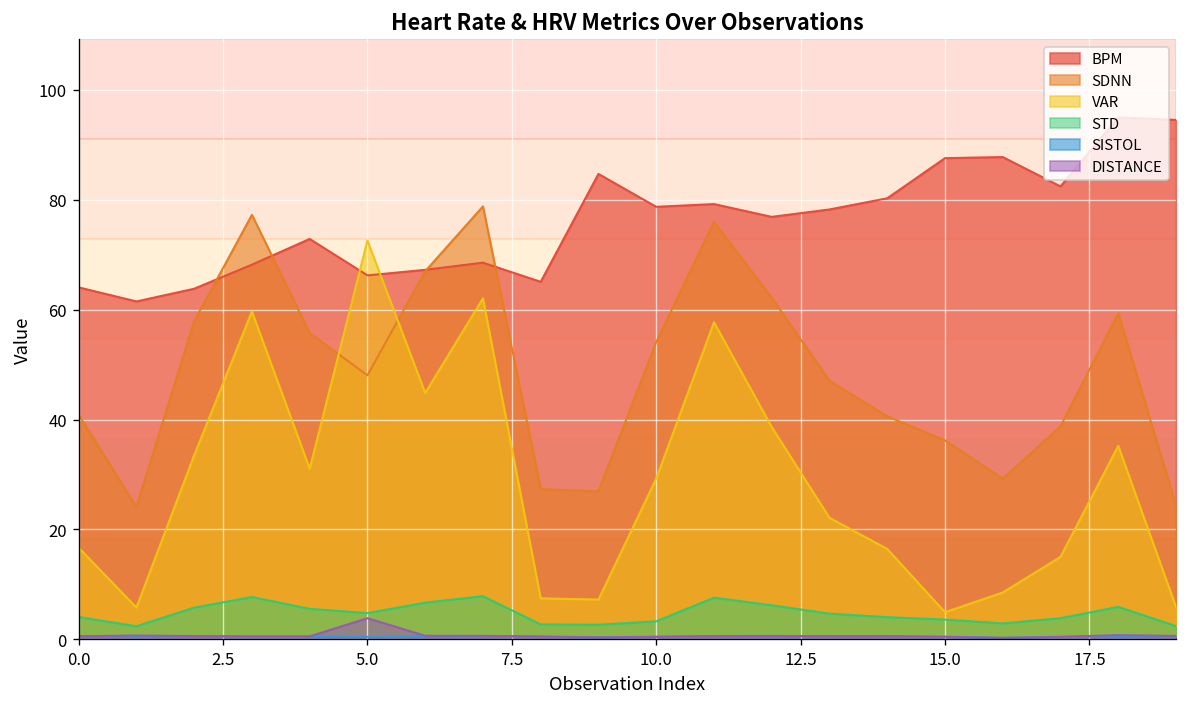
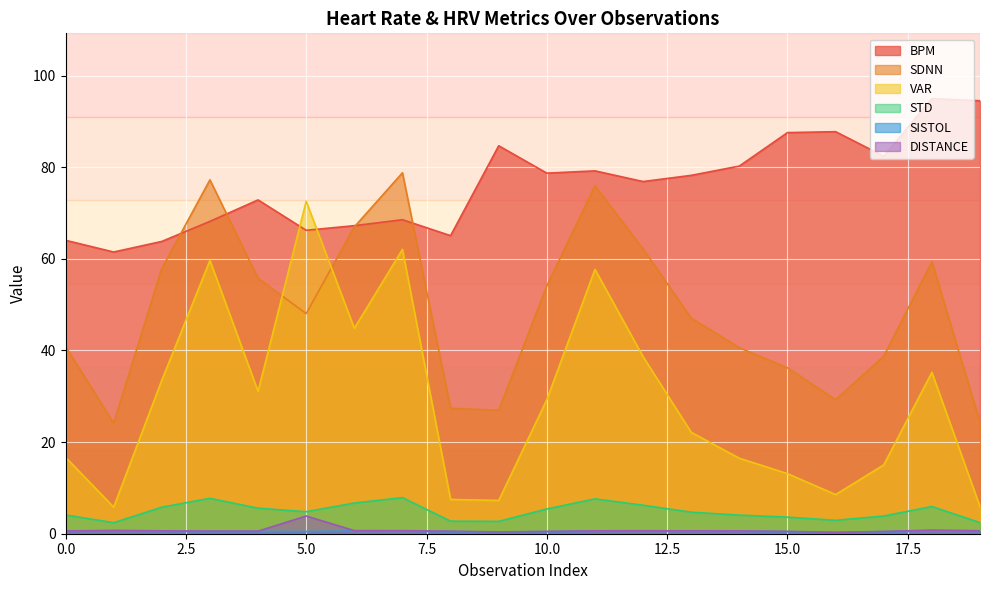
  {
    "VAR": {
      "0.0": 17,
      "5.0": 73,
      "10.0": 29,
-     "15.0": 5
+     "15.0": 13
    },
    "STD": {
      "0.0": 4,
      "5.0": 5,
-     "10.0": 3,
+     "10.0": 5,
      "15.0": 4
    },
    "SISTOL": {
      "5.0": 0
    },
    "DISTANCE": {
      "5.0": 4
    }
  }
